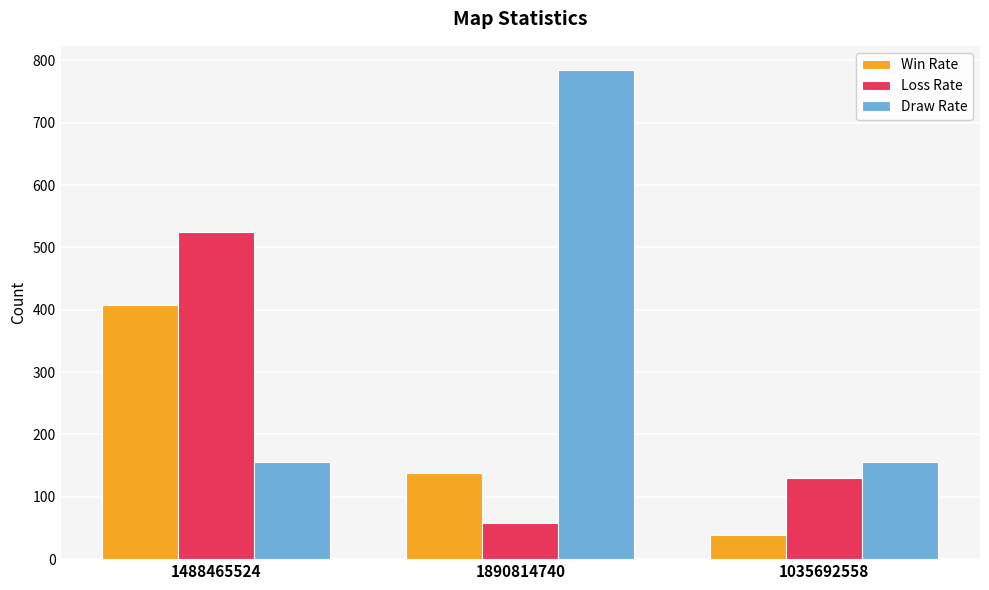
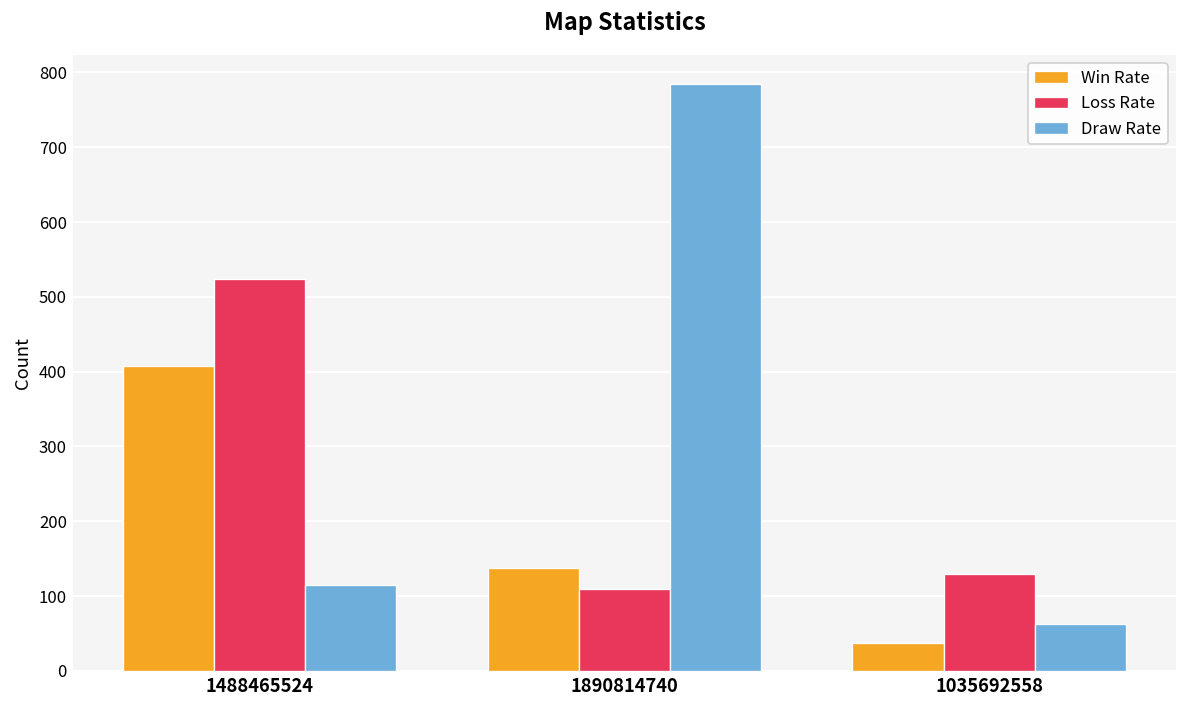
  {
    "Win Rate": {
      "1488465524": 410,
      "1890814740": 140,
      "1035692558": 40
    },
    "Loss Rate": {
      "1488465524": 520,
-     "1890814740": 60,
+     "1890814740": 110,
      "1035692558": 130
    },
    "Draw Rate": {
-     "1488465524": 160,
+     "1488465524": 120,
      "1890814740": 780,
-     "1035692558": 160
+     "1035692558": 60
    }
  }
